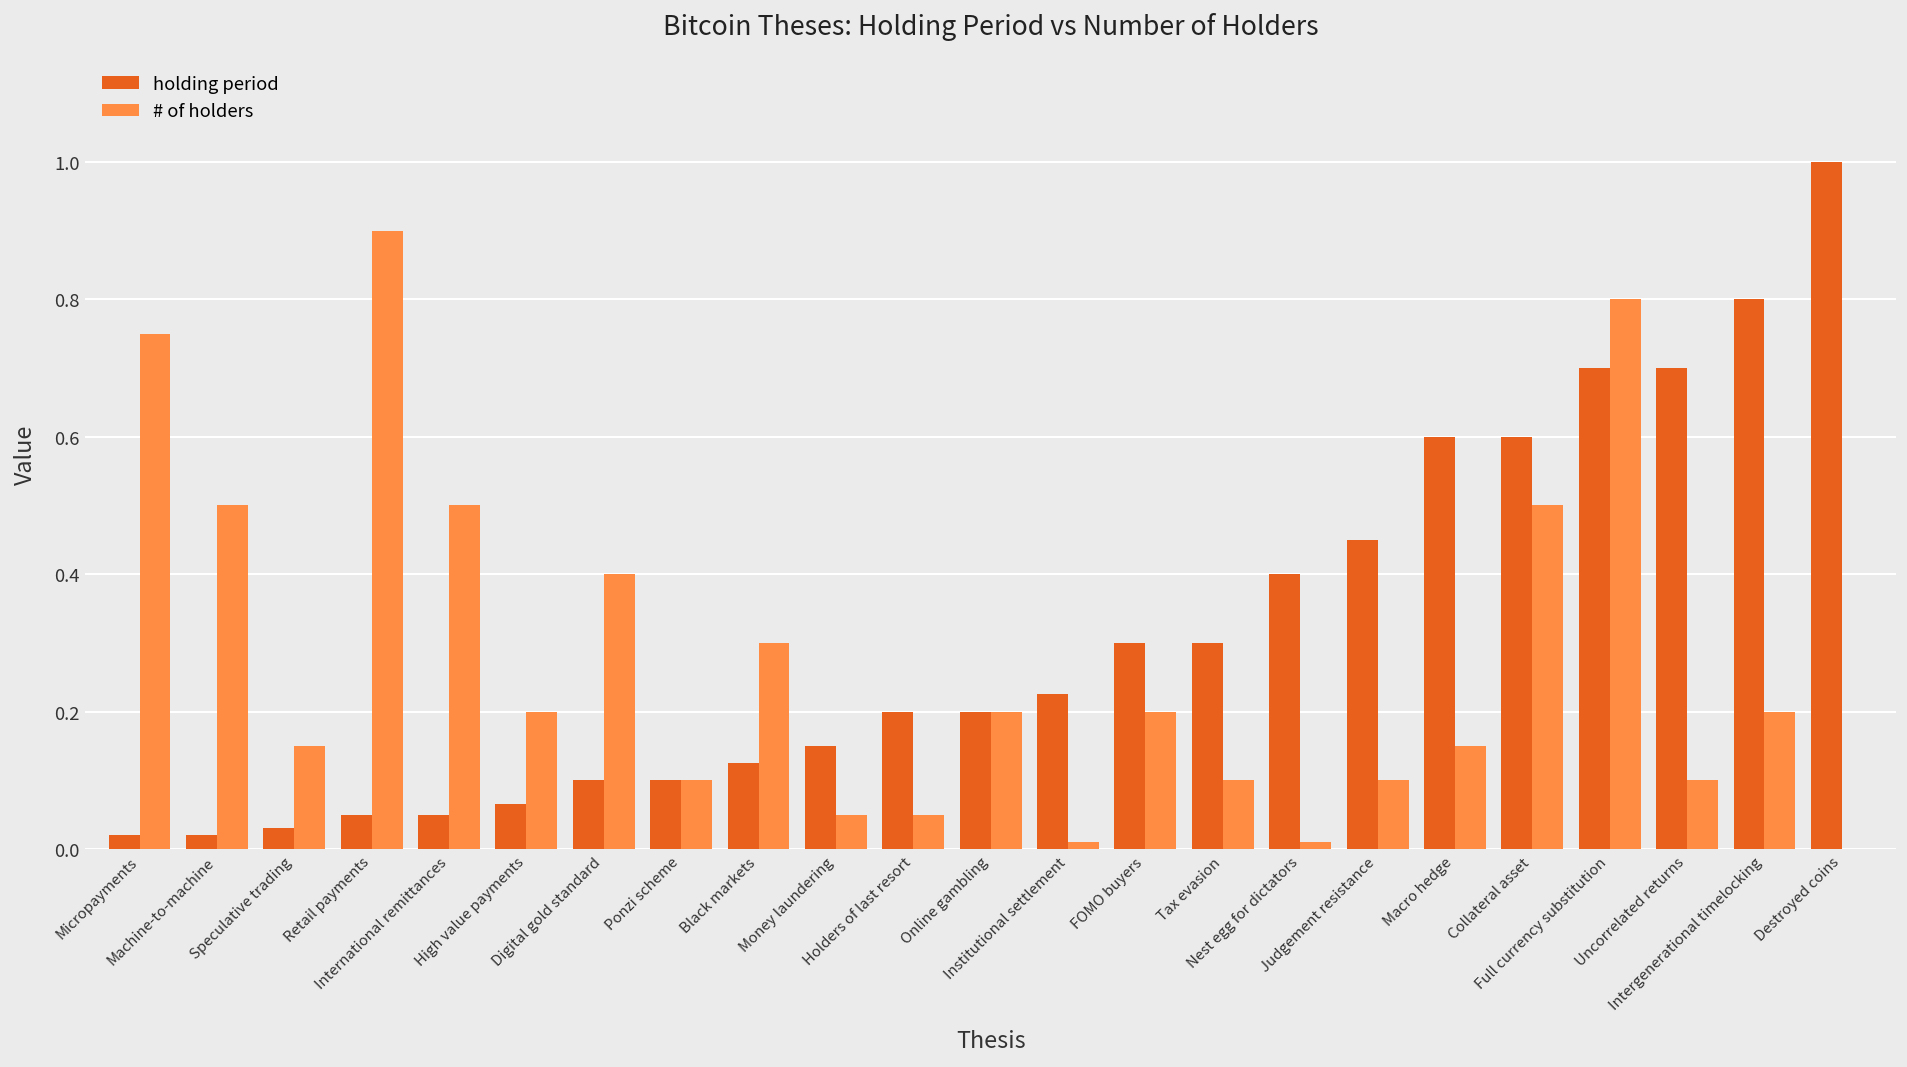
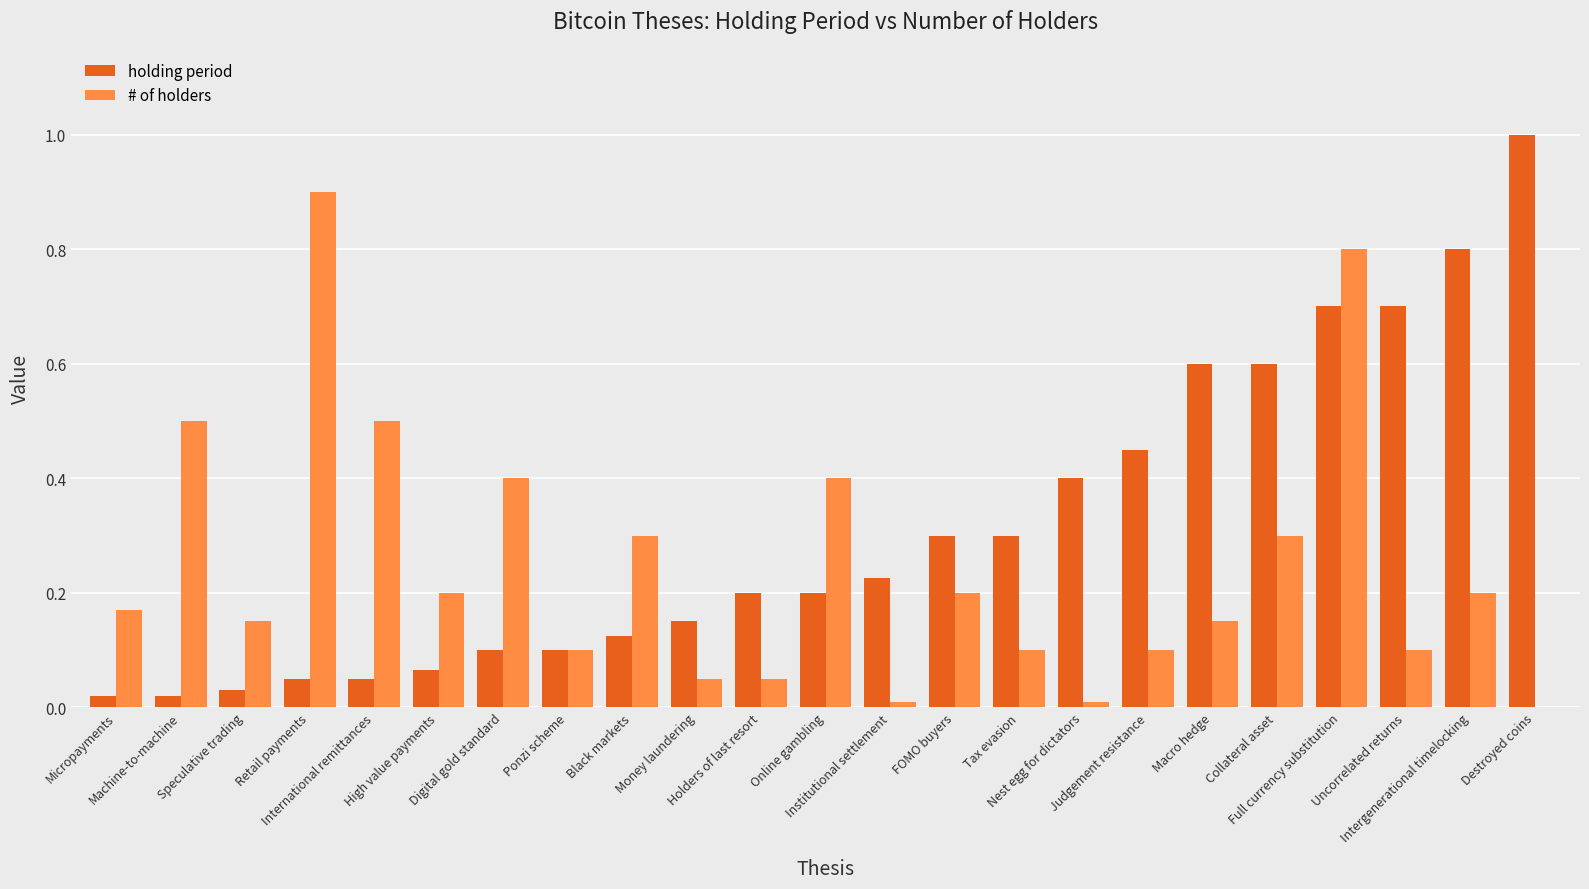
  {
    "holding period": {
      "Micropayments": 0.02,
      "Machine-to-machine": 0.02,
      "Speculative trading": 0.03,
      "Retail payments": 0.05,
      "International remittances": 0.05,
      "High value payments": 0.07,
      "Digital gold standard": 0.10,
      "Ponzi scheme": 0.10,
      "Black markets": 0.13,
      "Money laundering": 0.15,
      "Holders of last resort": 0.20,
      "Online gambling": 0.20,
      "Institutional settlement": 0.23,
      "FOMO buyers": 0.30,
      "Tax evasion": 0.30,
      "Nest egg for dictators": 0.40,
      "Judgement resistance": 0.45,
      "Macro hedge": 0.60,
      "Collateral asset": 0.60,
      "Full currency substitution": 0.70,
      "Uncorrelated returns": 0.70,
      "Intergenerational timelocking": 0.80,
      "Destroyed coins": 1.00
    },
    "# of holders": {
-     "Micropayments": 0.75,
+     "Micropayments": 0.17,
      "Machine-to-machine": 0.50,
      "Speculative trading": 0.15,
      "Retail payments": 0.90,
      "International remittances": 0.50,
      "High value payments": 0.20,
      "Digital gold standard": 0.40,
      "Ponzi scheme": 0.10,
      "Black markets": 0.30,
      "Money laundering": 0.05,
      "Holders of last resort": 0.05,
-     "Online gambling": 0.2,
+     "Online gambling": 0.4,
      "Institutional settlement": 0.01,
      "FOMO buyers": 0.20,
      "Tax evasion": 0.10,
      "Nest egg for dictators": 0.01,
      "Judgement resistance": 0.10,
      "Macro hedge": 0.15,
-     "Collateral asset": 0.5,
+     "Collateral asset": 0.3,
      "Full currency substitution": 0.80,
      "Uncorrelated returns": 0.10,
      "Intergenerational timelocking": 0.20,
      "Destroyed coins": 0.00
    }
  }
